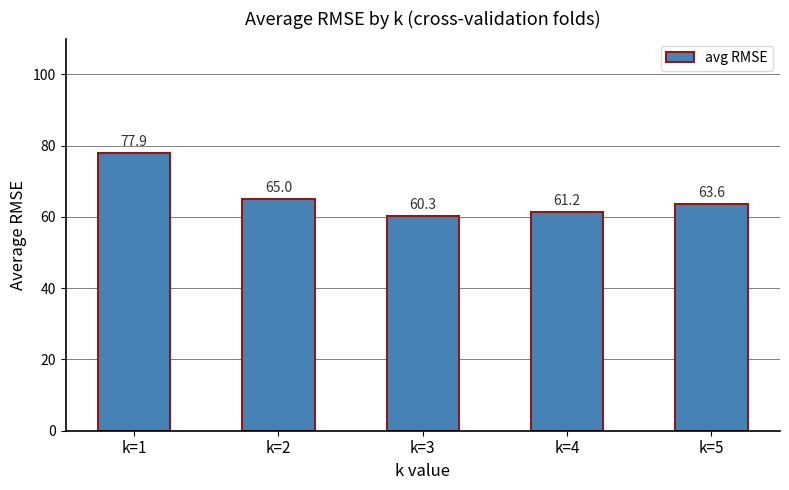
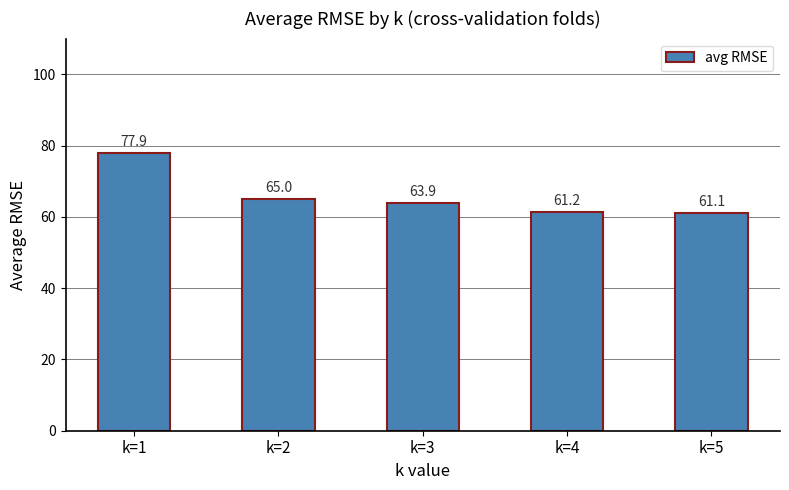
  {
    "k=1": 77.9,
    "k=2": 65.0,
-   "k=3": 60.3,
+   "k=3": 63.9,
    "k=4": 61.2,
-   "k=5": 63.6
+   "k=5": 61.1
  }
